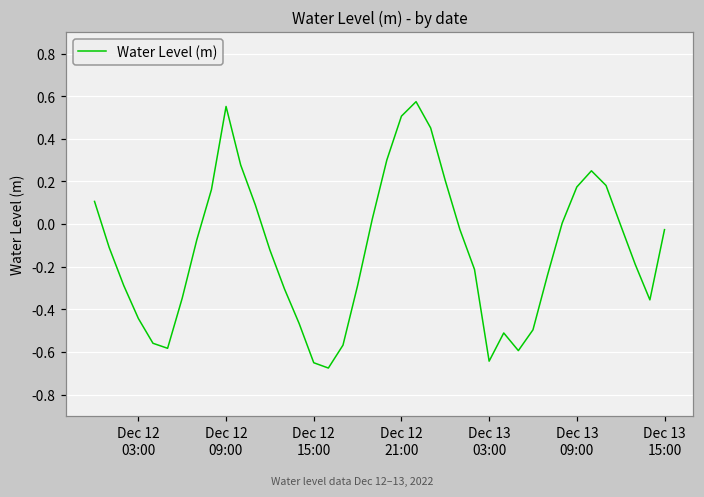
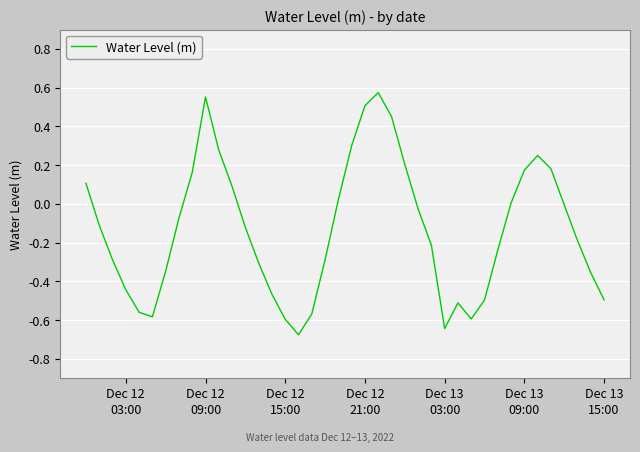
  {
    "Dec 12 03:00": -0.44,
    "Dec 12 09:00": 0.55,
-   "Dec 12 15:00": -0.65,
+   "Dec 12 15:00": -0.60,
    "Dec 12 21:00": 0.51,
    "Dec 13 03:00": -0.64,
    "Dec 13 09:00": 0.17,
-   "Dec 13 15:00": -0.03
+   "Dec 13 15:00": -0.50
  }
